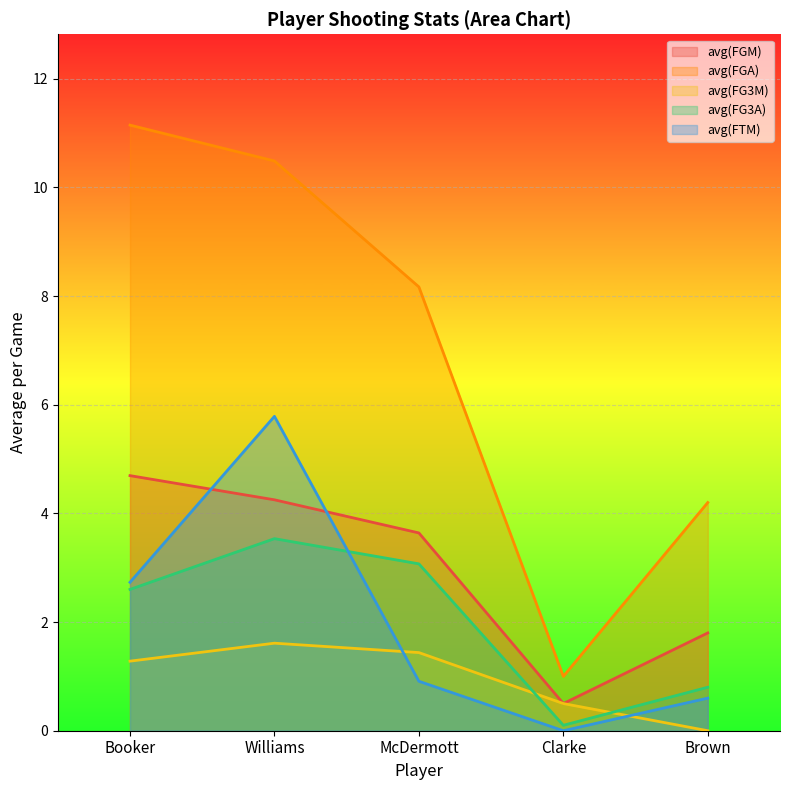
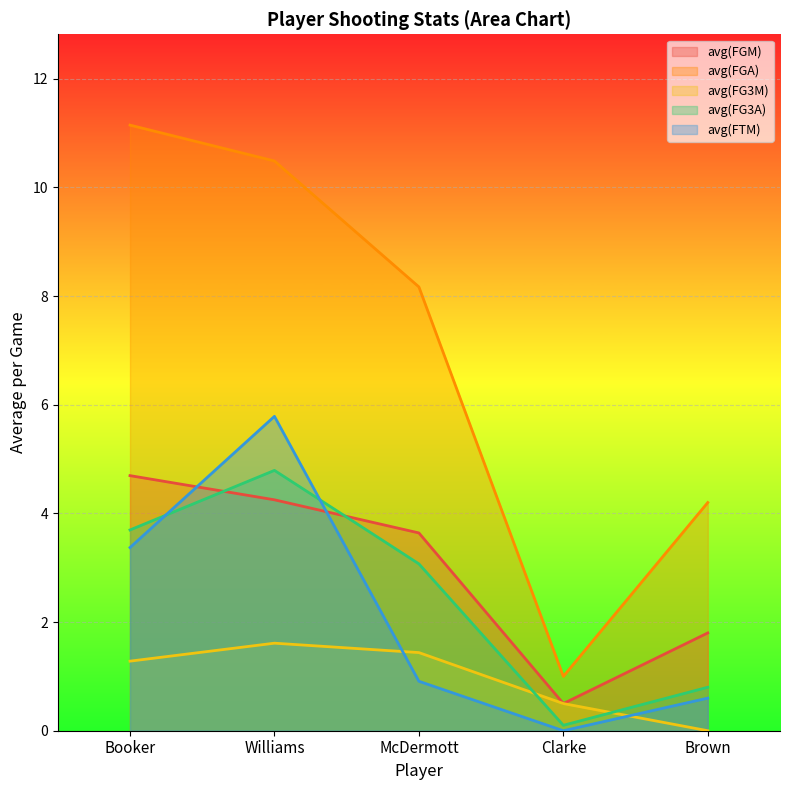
  {
    "avg(FG3A)": {
-     "Booker": 2.6,
-     "Williams": 3.5,
+     "Booker": 3.7,
+     "Williams": 4.8,
      "McDermott": 3.1,
      "Clarke": 0.1,
      "Brown": 0.8
    },
    "avg(FTM)": {
-     "Booker": 2.7,
+     "Booker": 3.4,
      "Williams": 5.8,
      "McDermott": 0.9,
      "Clarke": 0.0,
      "Brown": 0.6
    }
  }
